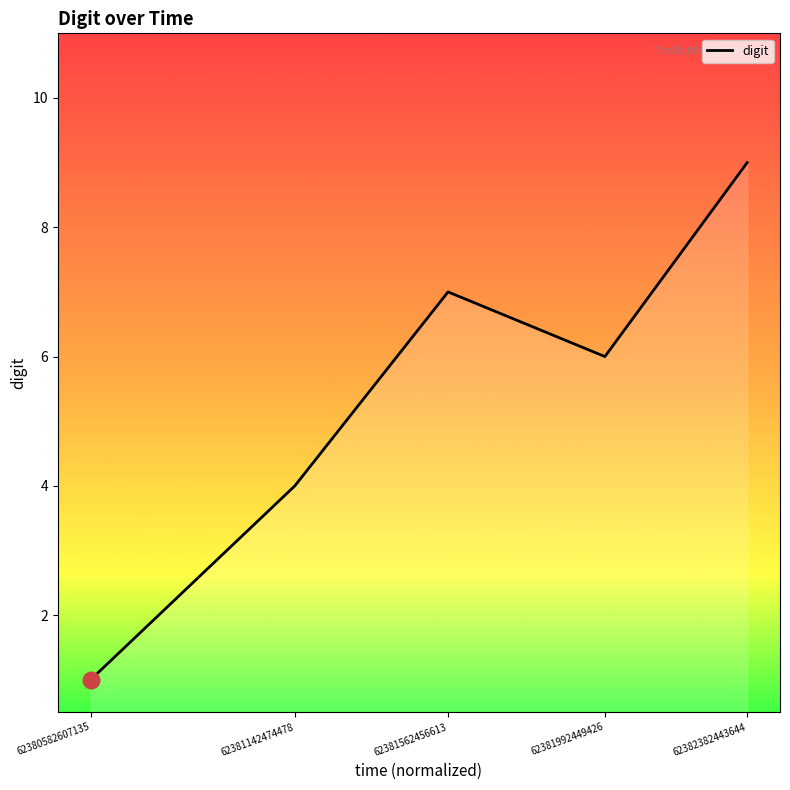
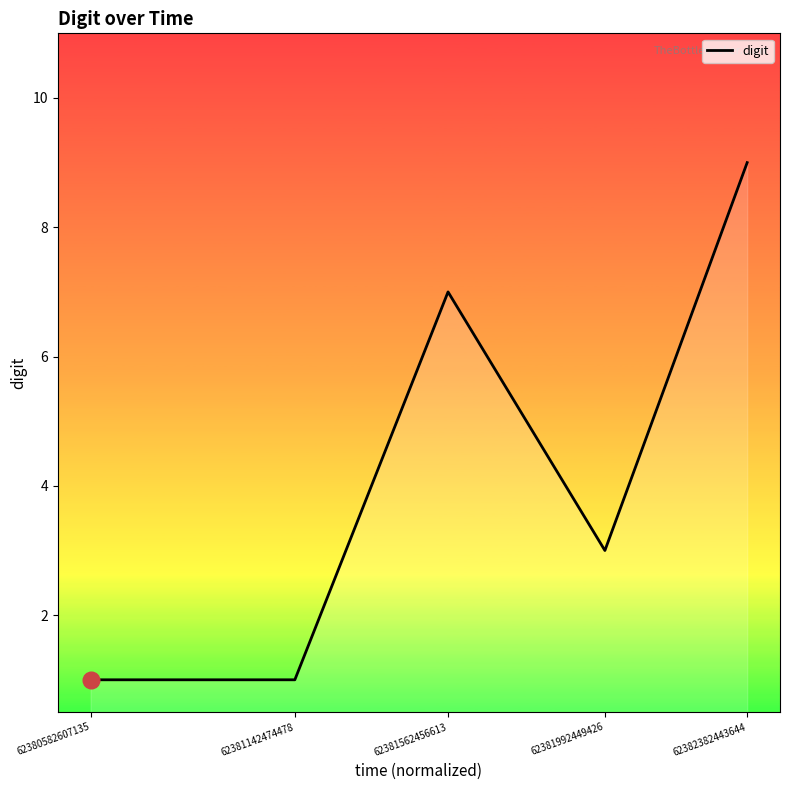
  {
    "digit": {
-     "62381142474478": 4,
+     "62381142474478": 1,
      "62381562456613": 7,
-     "62381992449426": 6,
+     "62381992449426": 3,
      "62382382443644": 9
    }
  }
